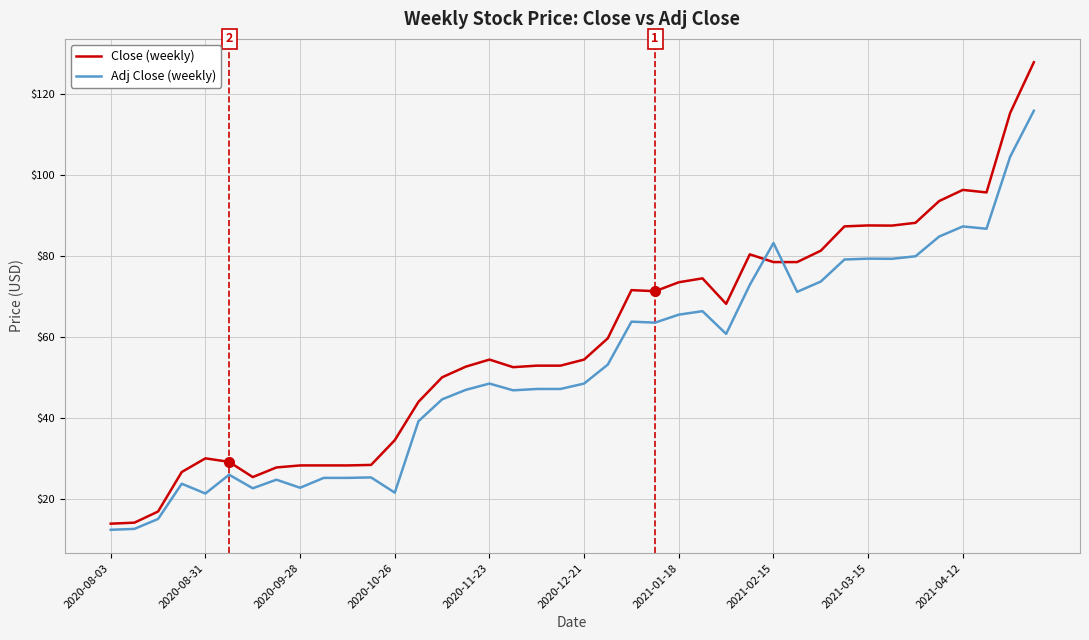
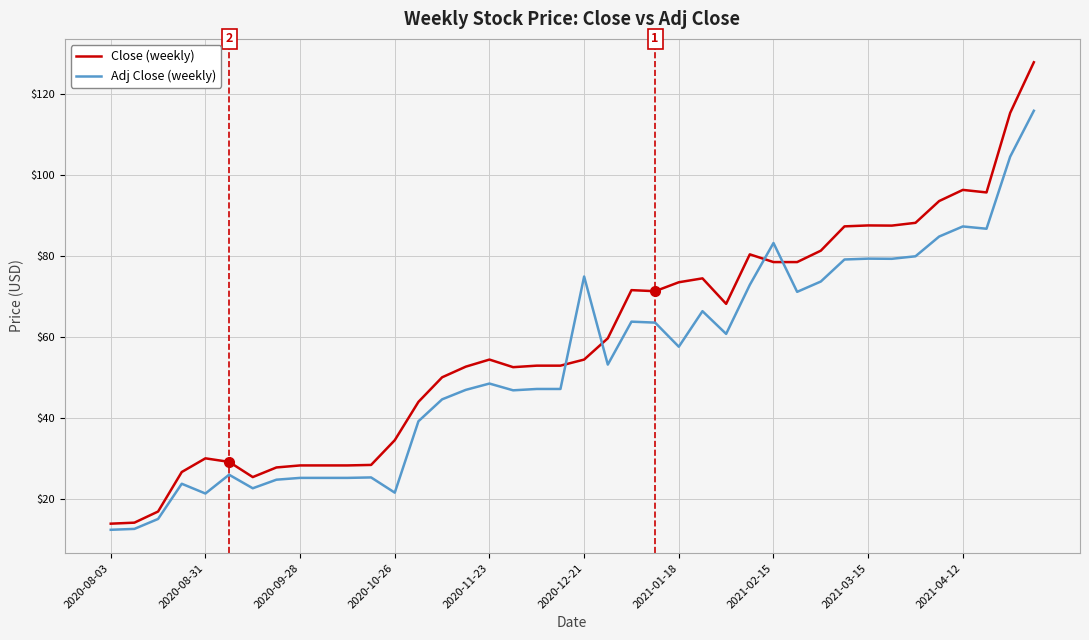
  {
    "Adj Close (weekly)": {
      "2020-08-03": "$12",
      "2020-08-31": "$21",
-     "2020-09-28": "$23",
+     "2020-09-28": "$25",
      "2020-10-26": "$22",
      "2020-11-23": "$48",
-     "2020-12-21": "$48",
-     "2021-01-18": "$65",
+     "2020-12-21": "$75",
+     "2021-01-18": "$58",
      "2021-02-15": "$83",
      "2021-03-15": "$79",
      "2021-04-12": "$87"
    }
  }
